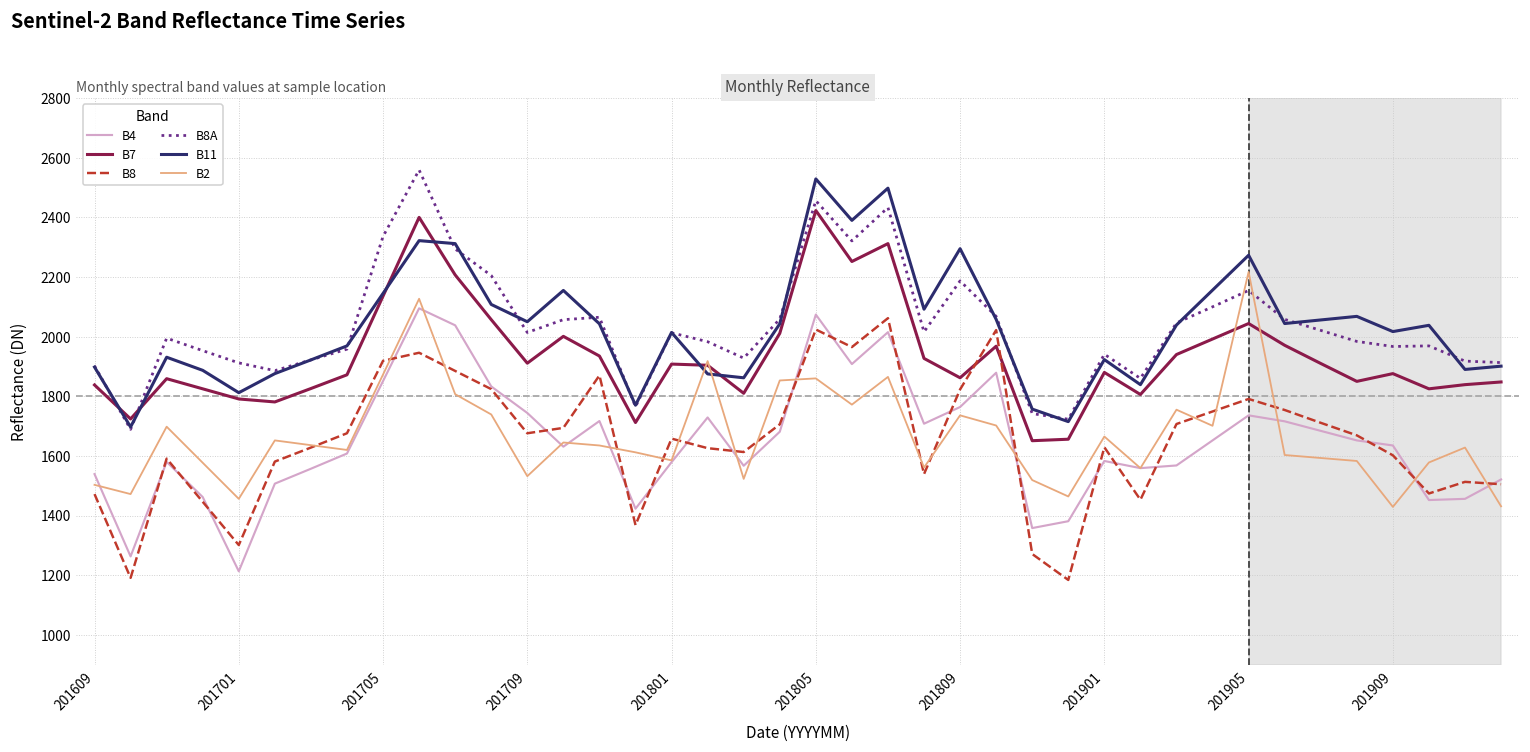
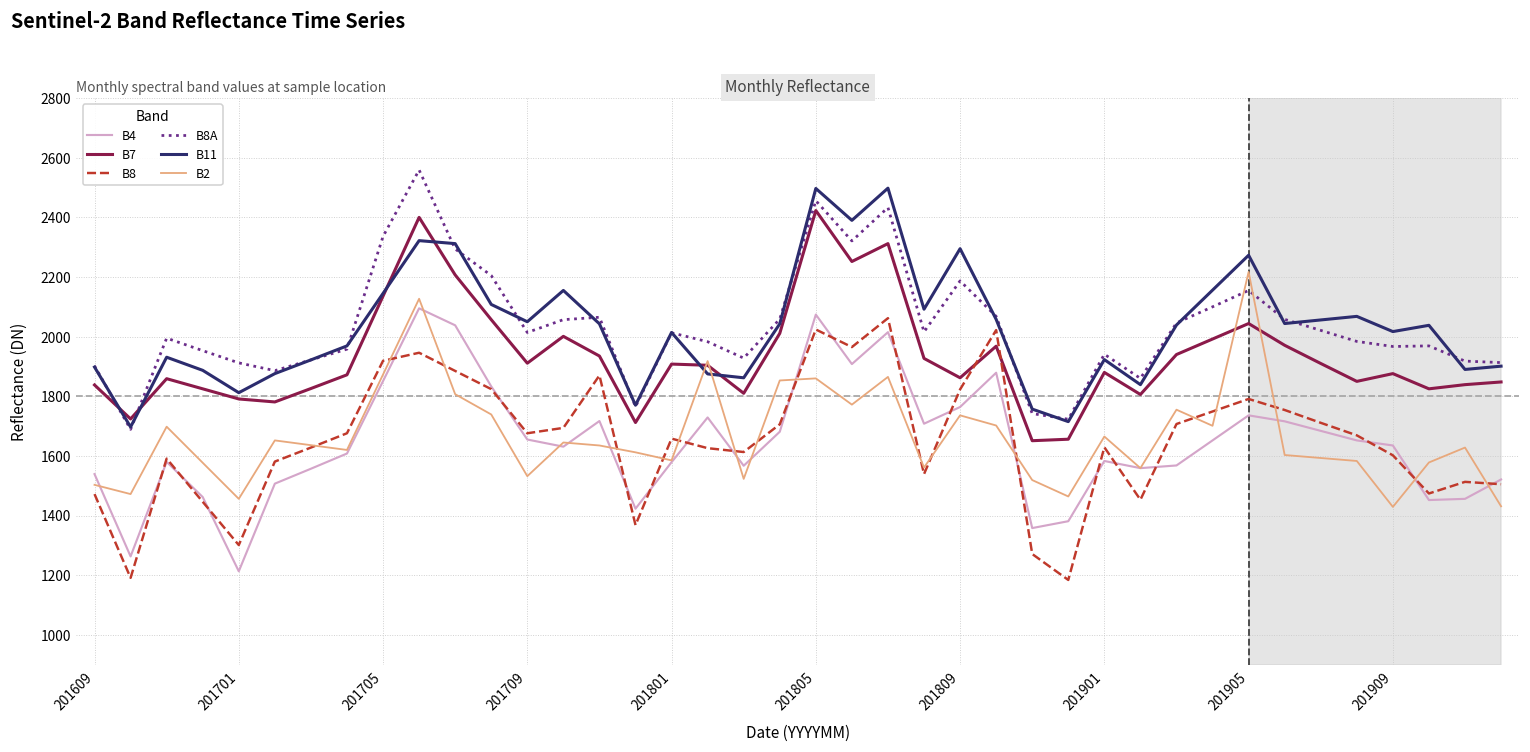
  {
    "B4": {
      "201609": 1540,
      "201701": 1210,
      "201705": 1850,
-     "201709": 1740,
+     "201709": 1660,
      "201805": 2070,
      "201809": 1760,
      "201901": 1580,
      "201905": 1740,
      "201909": 1640
    },
    "B7": {
      "201609": 1840,
      "201701": 1790,
      "201709": 1910,
      "201801": 1910,
      "201805": 2420,
      "201809": 1860,
      "201901": 1880,
      "201905": 2040,
      "201909": 1880
    },
    "B8": {
      "201609": 1470,
      "201701": 1300,
      "201705": 1920,
      "201709": 1680,
      "201801": 1660,
      "201805": 2020,
      "201809": 1820,
      "201901": 1630,
      "201905": 1790,
      "201909": 1600
    },
    "B8A": {
      "201701": 1910,
      "201705": 2340,
      "201709": 2010,
      "201805": 2460,
      "201809": 2190,
      "201901": 1940,
      "201905": 2160,
      "201909": 1970
    },
    "B11": {
      "201701": 1810,
      "201709": 2050,
-     "201805": 2530,
+     "201805": 2500,
      "201809": 2300,
      "201901": 1920,
      "201905": 2270,
      "201909": 2020
    },
    "B2": {
      "201609": 1500,
      "201701": 1460,
      "201705": 1870,
      "201709": 1530,
      "201805": 1860,
      "201809": 1740,
      "201901": 1670,
      "201905": 2220,
      "201909": 1430
    }
  }
